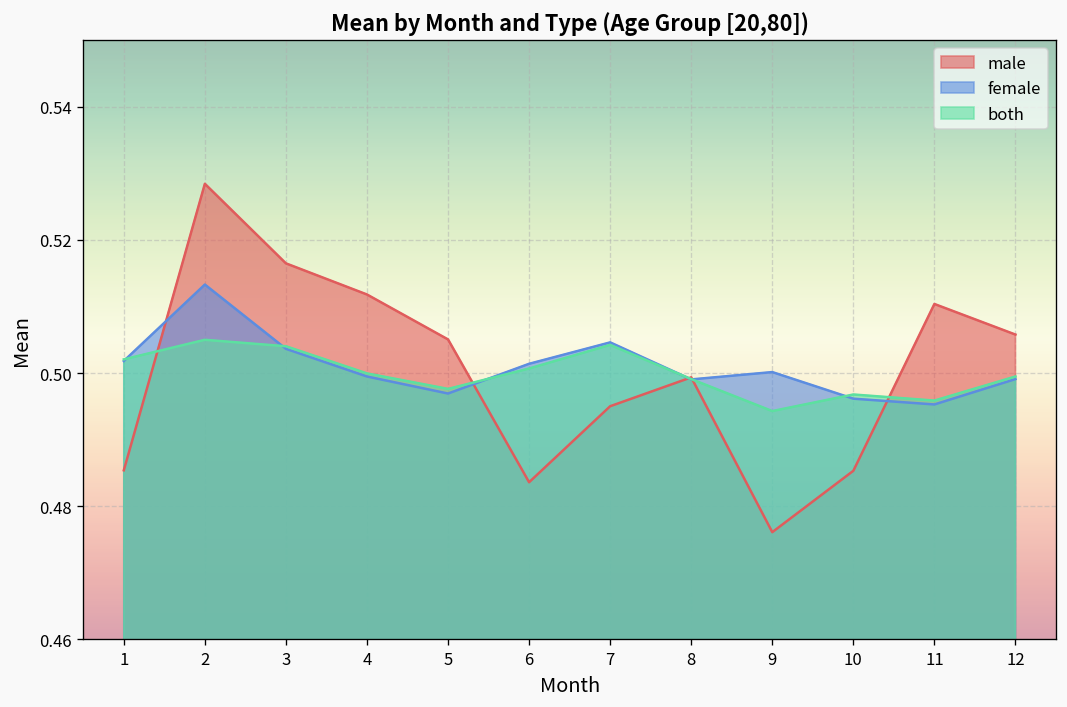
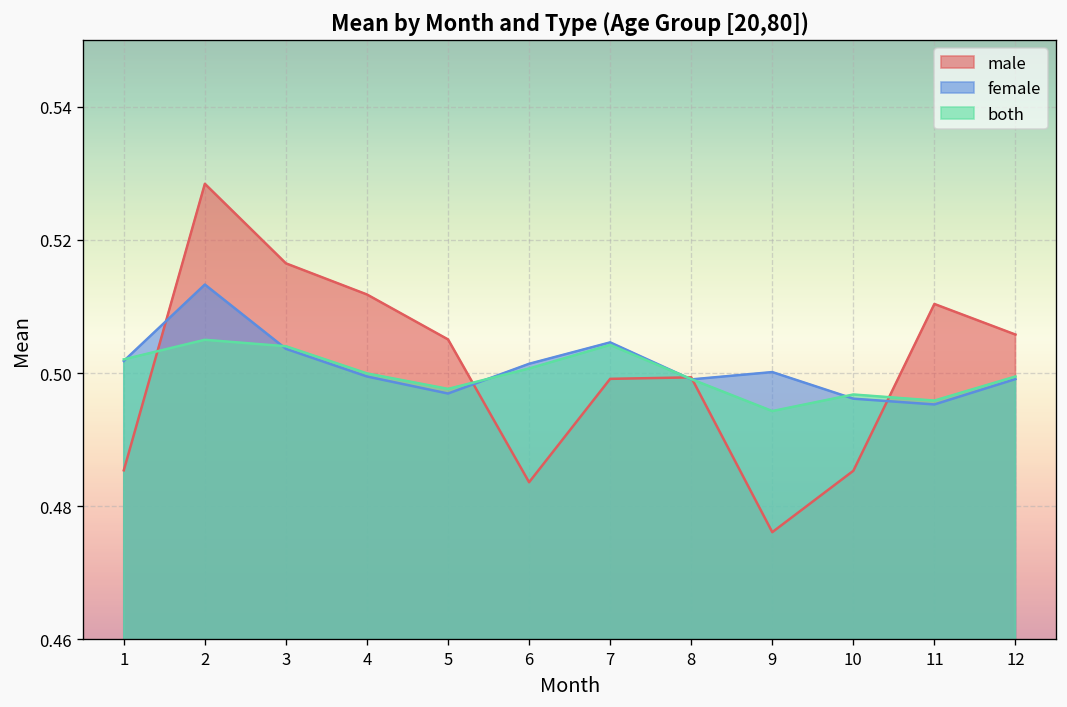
  {
    "male": {
      "1": 0.485,
      "2": 0.528,
      "3": 0.516,
      "4": 0.512,
      "5": 0.505,
      "6": 0.484,
-     "7": 0.495,
+     "7": 0.499,
      "9": 0.476,
      "10": 0.485,
      "11": 0.510,
      "12": 0.506
    },
    "female": {
      "2": 0.513,
      "4": 0.499,
      "5": 0.497,
      "6": 0.501,
      "9": 0.500,
      "10": 0.496,
      "11": 0.495
    },
    "both": {
      "2": 0.505,
      "4": 0.500,
      "5": 0.498,
      "6": 0.501,
      "9": 0.494,
      "10": 0.497,
      "11": 0.496
    }
  }
